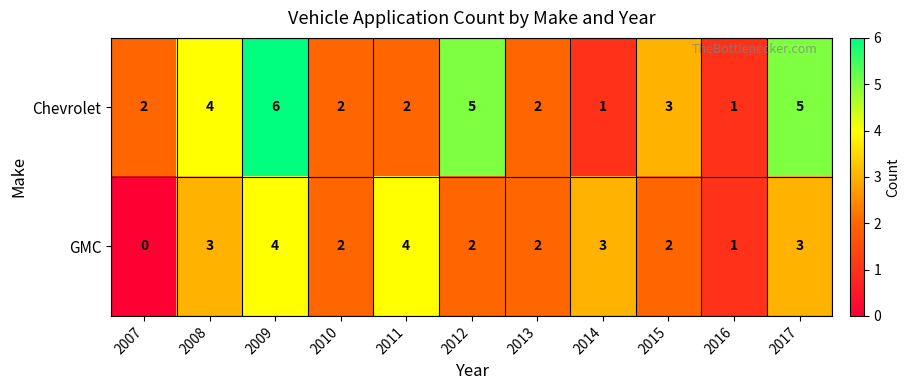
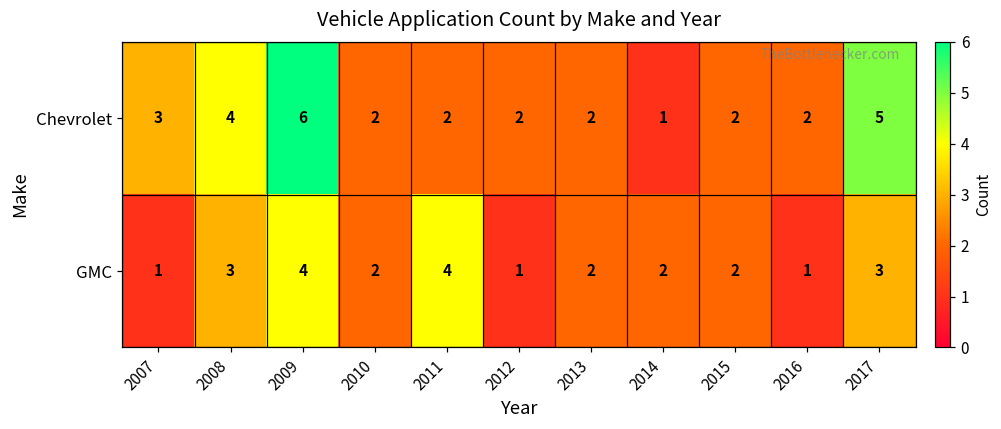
  {
    "Chevrolet": {
-     "2007": 2,
+     "2007": 3,
      "2008": 4,
      "2009": 6,
      "2010": 2,
      "2011": 2,
-     "2012": 5,
+     "2012": 2,
      "2013": 2,
      "2014": 1,
-     "2015": 3,
-     "2016": 1,
+     "2015": 2,
+     "2016": 2,
      "2017": 5
    },
    "GMC": {
-     "2007": 0,
+     "2007": 1,
      "2008": 3,
      "2009": 4,
      "2010": 2,
      "2011": 4,
-     "2012": 2,
+     "2012": 1,
      "2013": 2,
-     "2014": 3,
+     "2014": 2,
      "2015": 2,
      "2016": 1,
      "2017": 3
    }
  }
